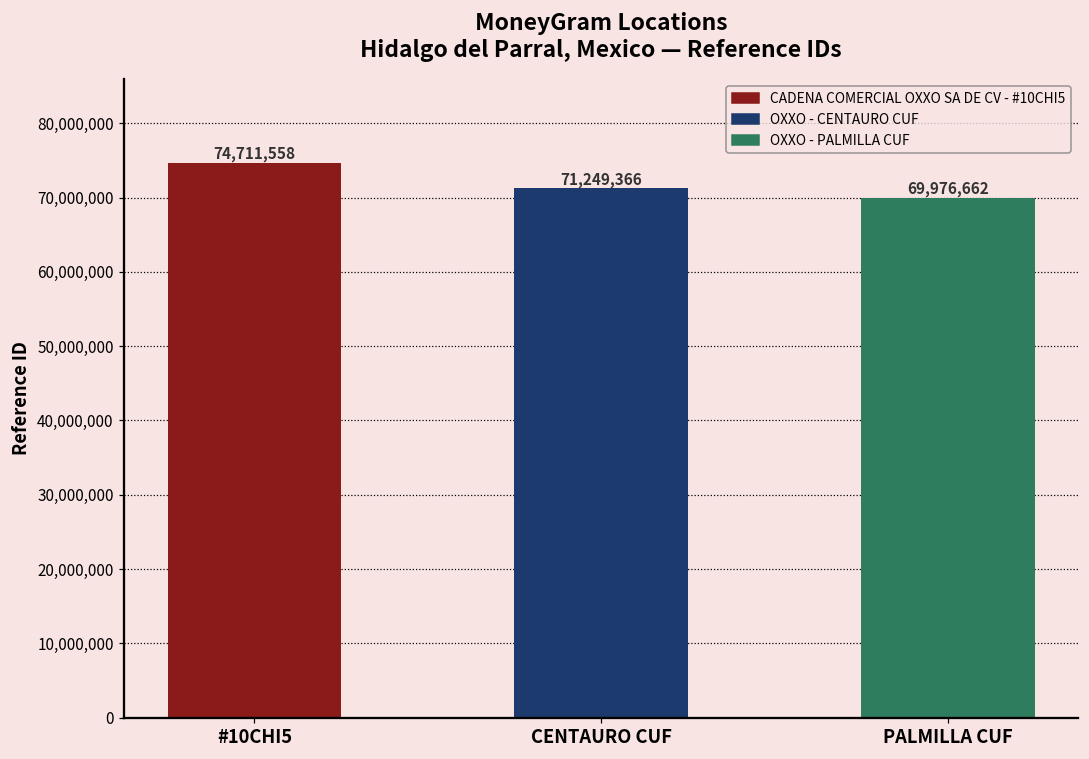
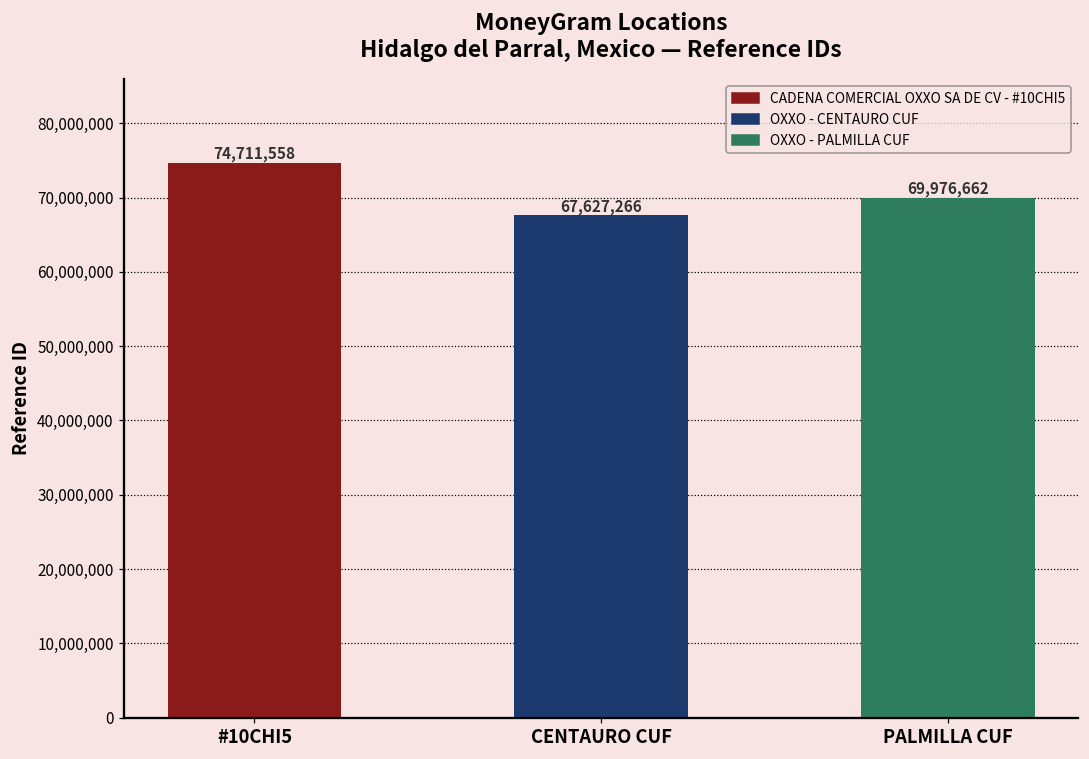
  {
    "#10CHI5": "74,711,558",
-   "CENTAURO CUF": "71,249,366",
+   "CENTAURO CUF": "67,627,266",
    "PALMILLA CUF": "69,976,662"
  }
